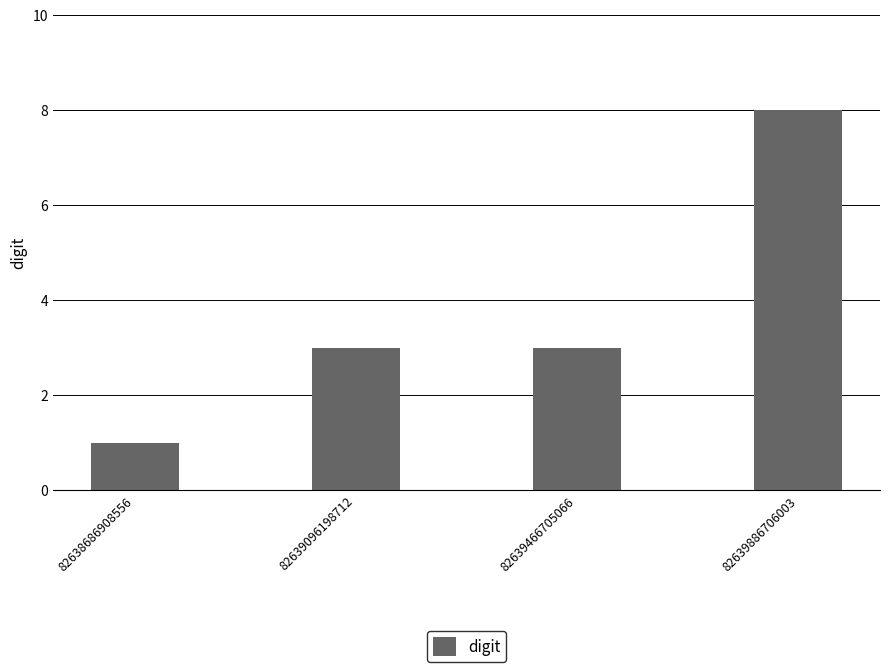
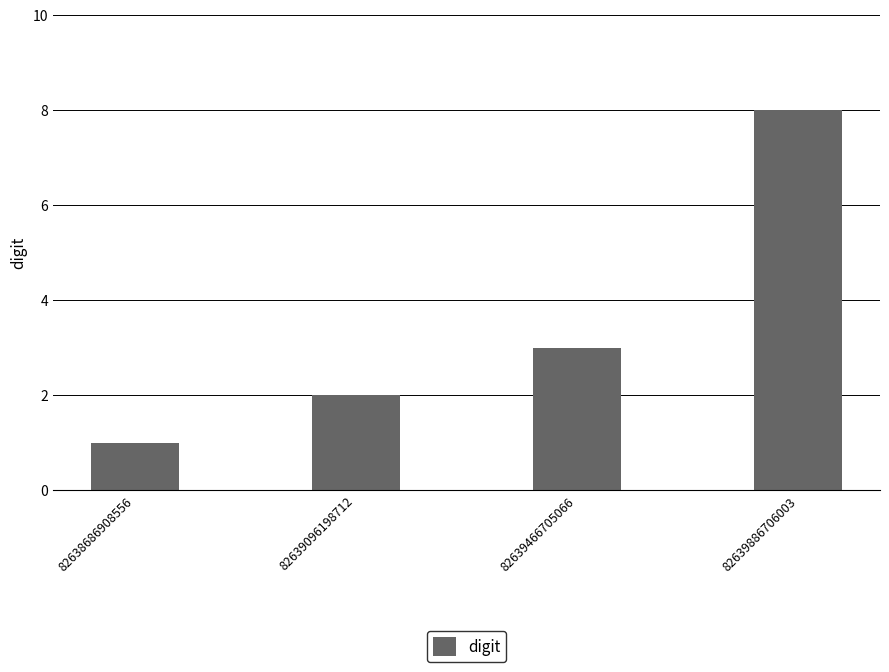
  {
    "82638686908556": 1,
-   "82639096198712": 3,
+   "82639096198712": 2,
    "82639466705066": 3,
    "82639886706003": 8
  }
